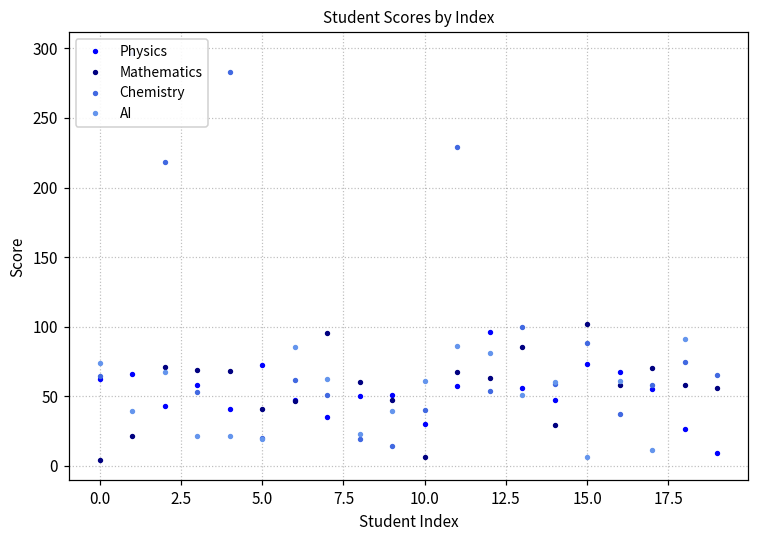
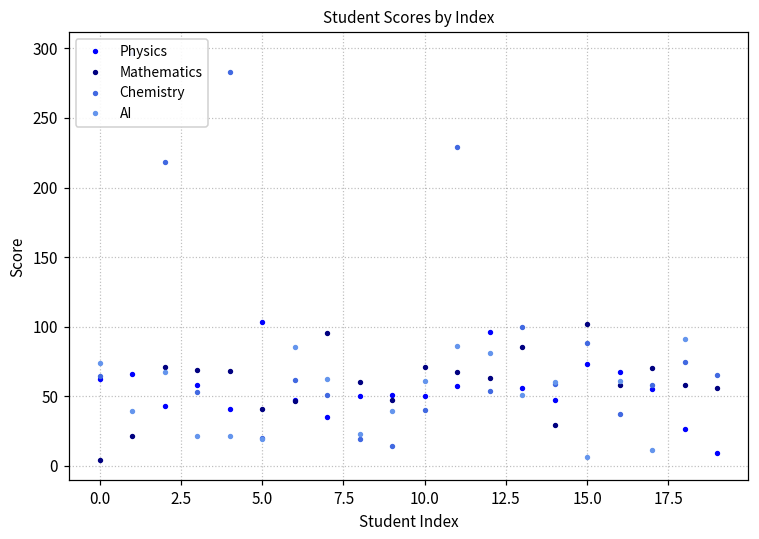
  {
    "Physics": {
      "0.0": 62,
-     "5.0": 72,
-     "10.0": 30,
+     "5.0": 104,
+     "10.0": 50,
      "15.0": 73
    },
    "Mathematics": {
      "0.0": 4,
      "5.0": 40,
-     "10.0": 7,
+     "10.0": 71,
      "15.0": 102
    }
  }
